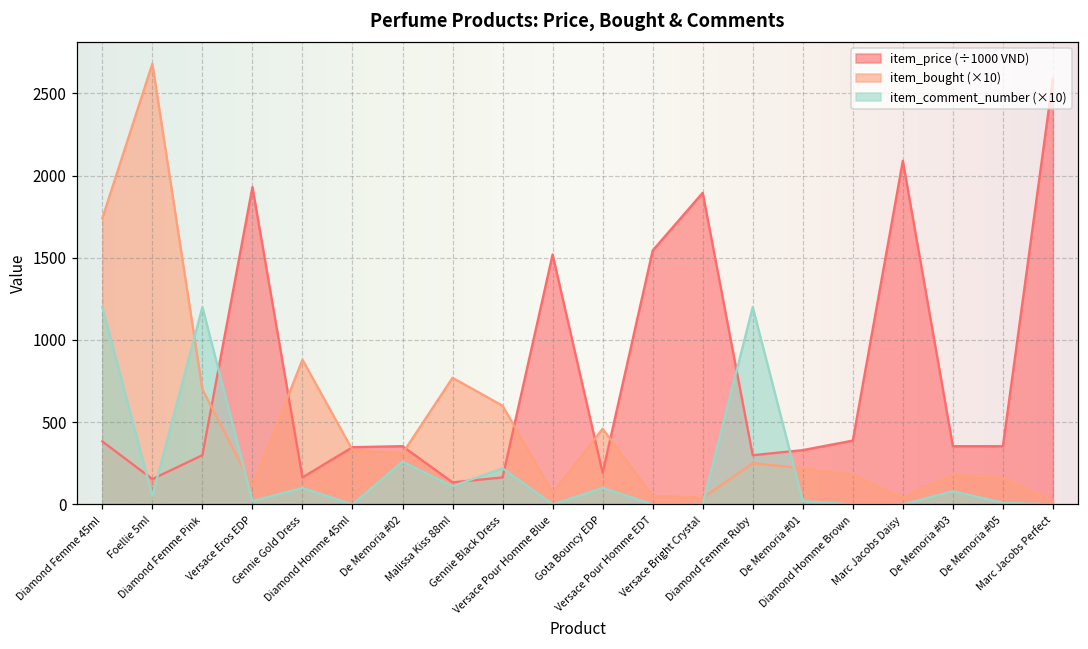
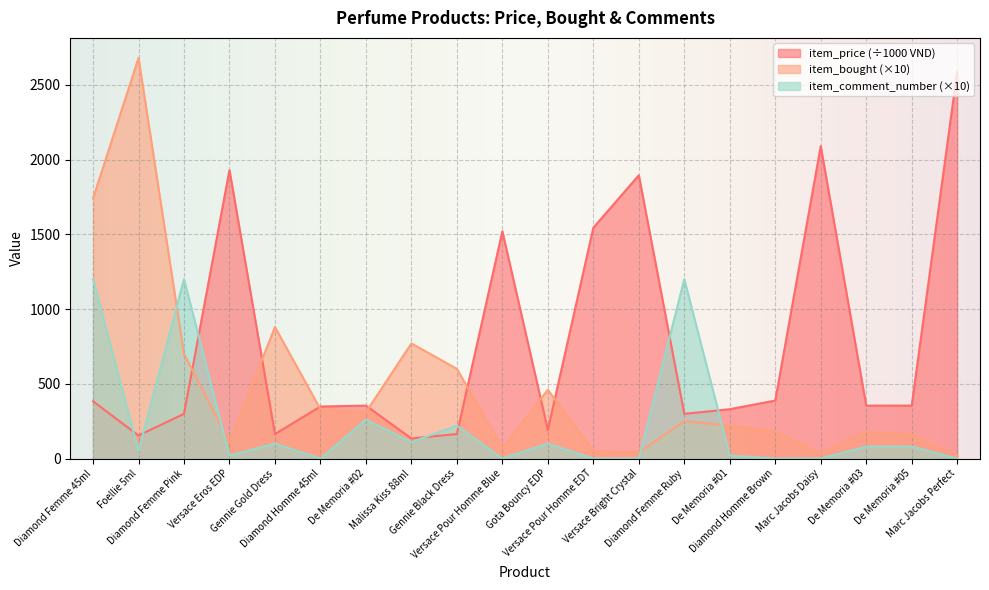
  {
    "item_comment_number (×10)": {
      "Diamond Femme 45ml": 1200,
      "Foellie 5ml": 50,
      "Diamond Femme Pink": 1200,
      "Versace Eros EDP": 20,
      "Gennie Gold Dress": 100,
      "Diamond Homme 45ml": 0,
      "De Memoria #02": 260,
      "Malissa Kiss 88ml": 110,
      "Gennie Black Dress": 220,
      "Versace Pour Homme Blue": 0,
      "Gota Bouncy EDP": 100,
      "Versace Pour Homme EDT": 0,
      "Versace Bright Crystal": 0,
      "Diamond Femme Ruby": 1200,
      "De Memoria #01": 20,
      "Diamond Homme Brown": 0,
      "Marc Jacobs Daisy": 0,
      "De Memoria #03": 80,
-     "De Memoria #05": 10,
+     "De Memoria #05": 80,
      "Marc Jacobs Perfect": 0
    }
  }
